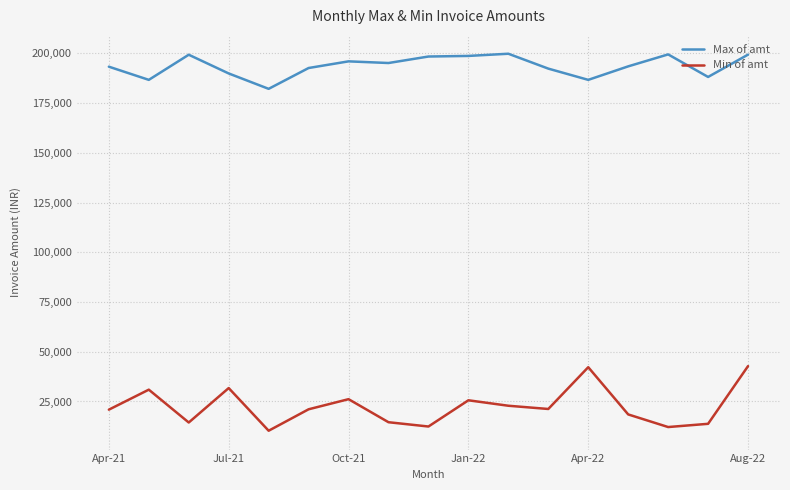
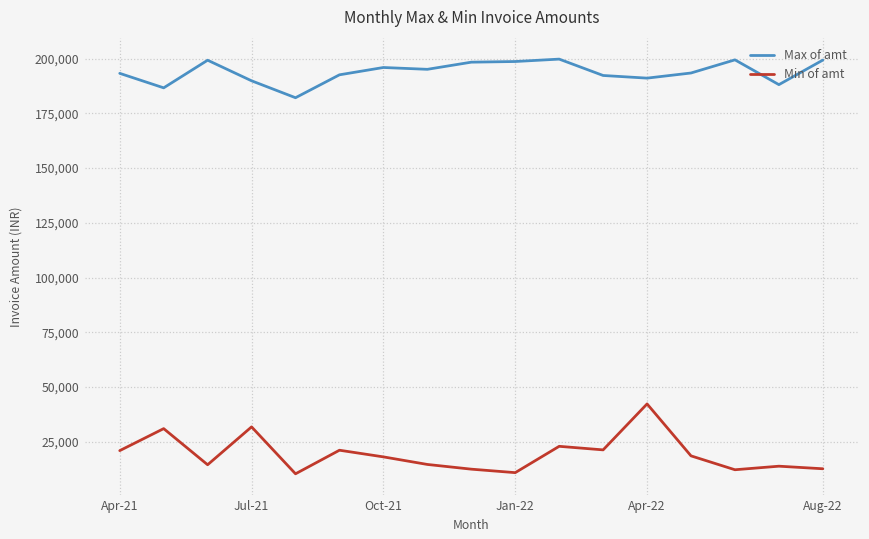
  {
    "Max of amt": {
      "Apr-21": "193,000",
      "Jul-21": "190,000",
      "Oct-21": "196,000",
      "Jan-22": "199,000",
-     "Apr-22": "187,000",
+     "Apr-22": "191,000",
      "Aug-22": "199,000"
    },
    "Min of amt": {
      "Apr-21": "21,000",
      "Jul-21": "32,000",
-     "Oct-21": "26,000",
-     "Jan-22": "26,000",
+     "Oct-21": "18,000",
+     "Jan-22": "11,000",
      "Apr-22": "42,000",
-     "Aug-22": "43,000"
+     "Aug-22": "13,000"
    }
  }
